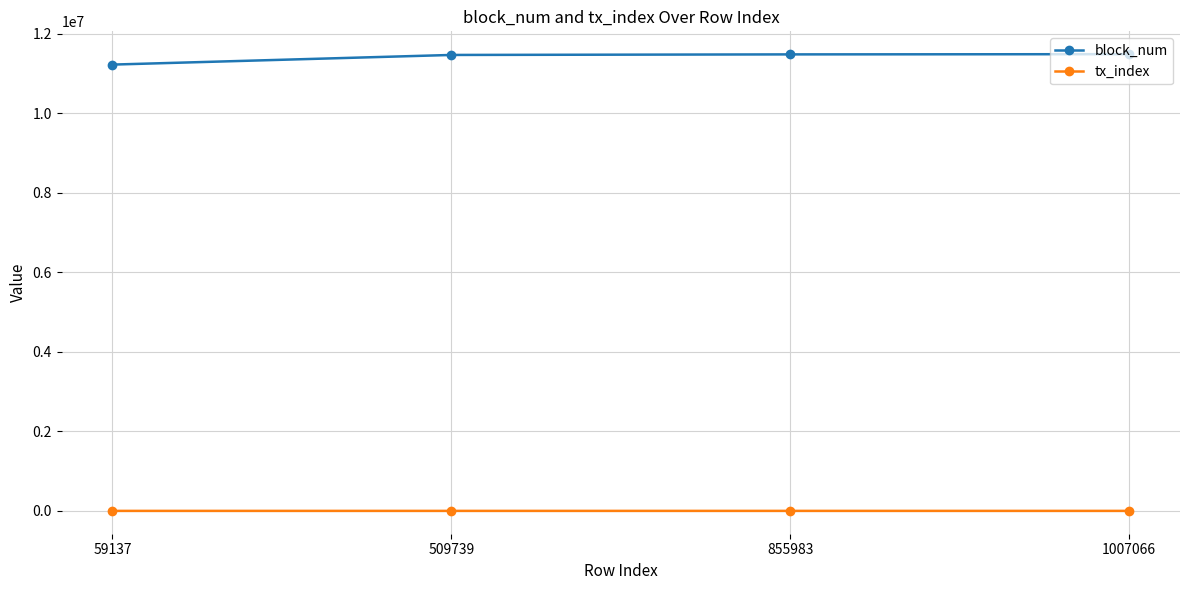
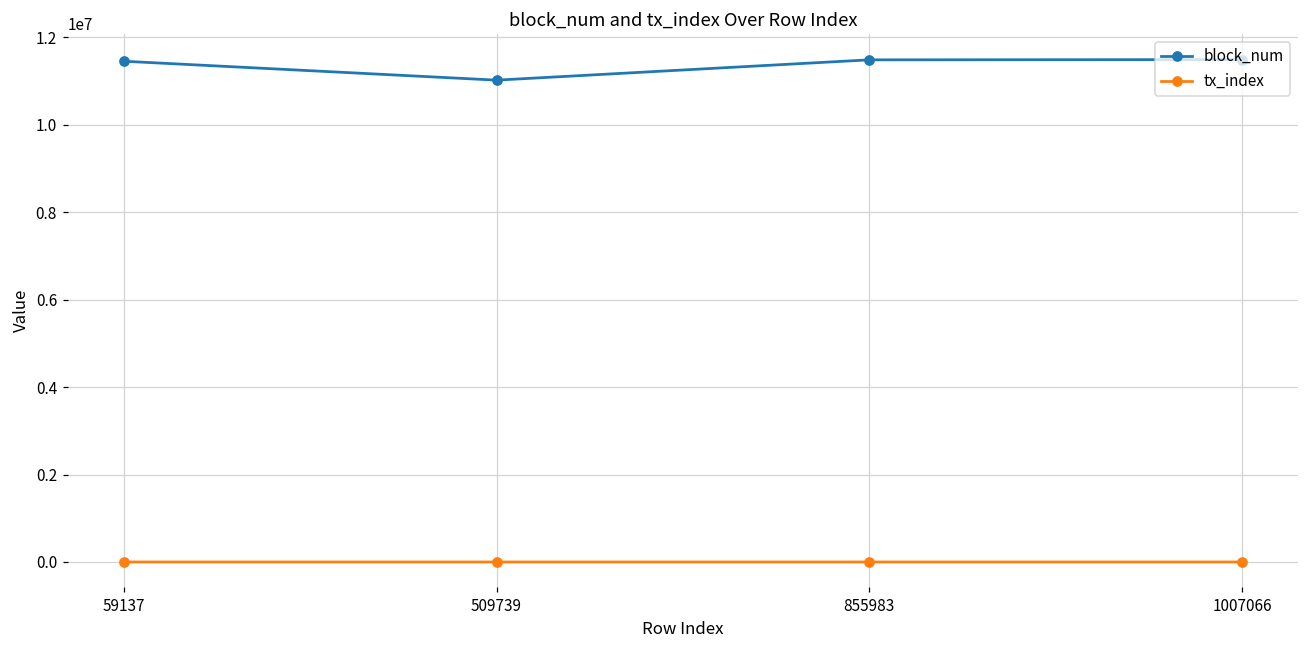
  {
    "block_num": {
-     "59137": 11200000,
-     "509739": 11500000,
+     "59137": 11500000,
+     "509739": 11000000,
      "855983": 11500000
    },
    "tx_index": {
      "59137": 0,
      "509739": 0,
      "855983": 0,
      "1007066": 0
    }
  }
